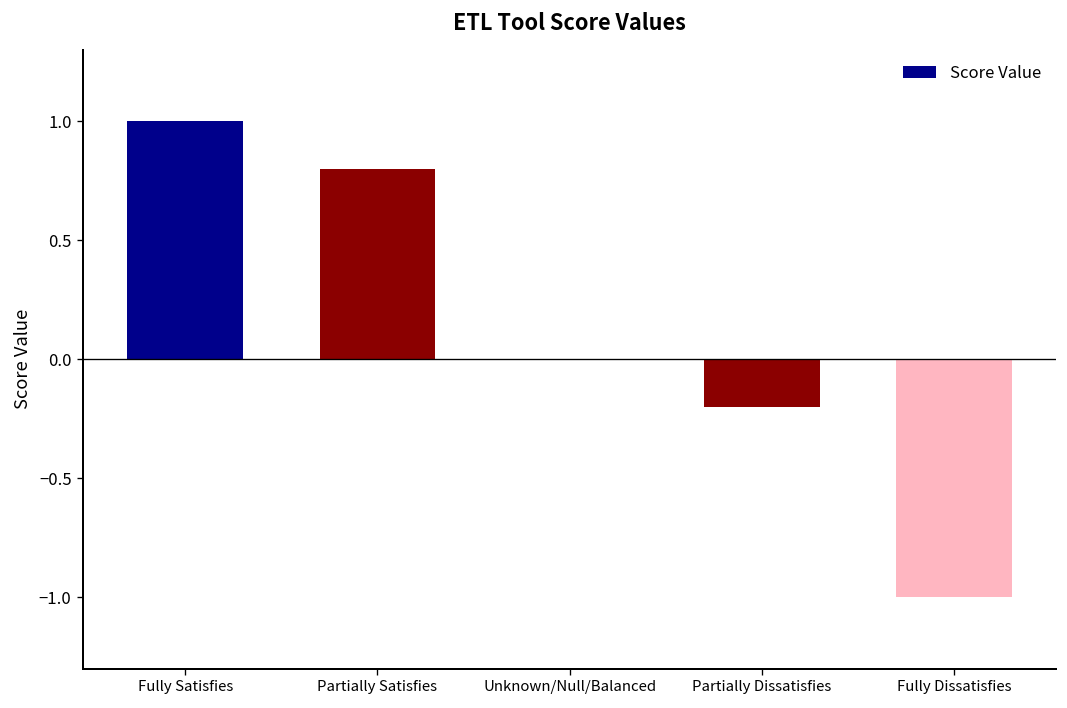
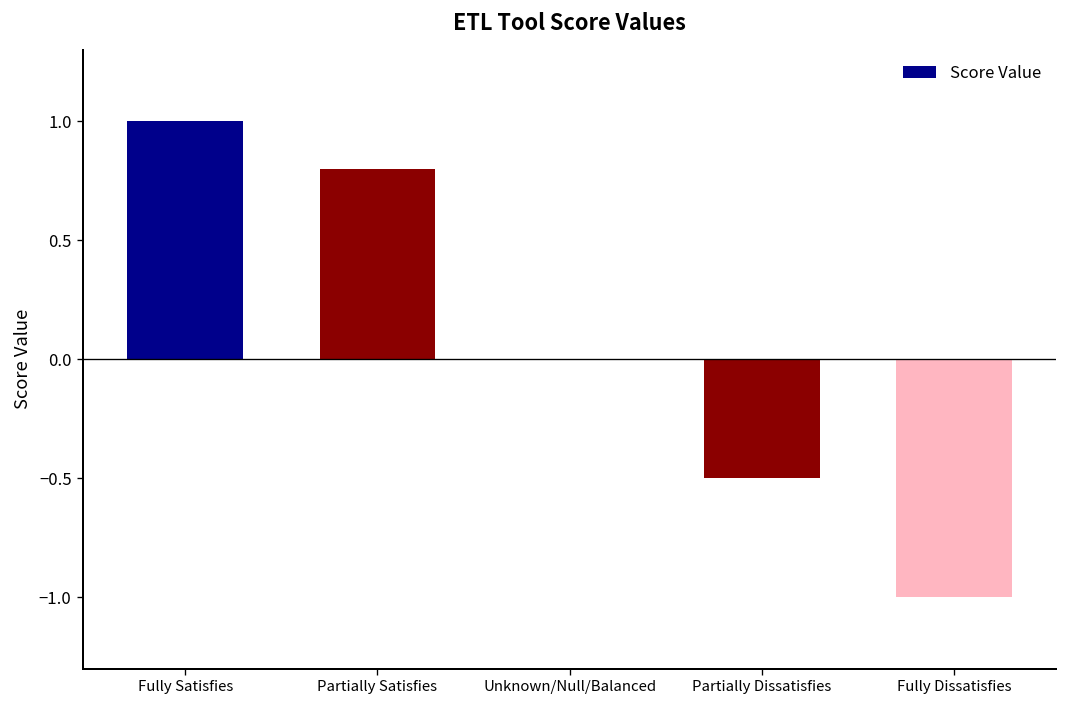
  {
    "Fully Satisfies": 1.0,
    "Partially Satisfies": 0.8,
    "Unknown/Null/Balanced": 0.0,
-   "Partially Dissatisfies": -0.2,
+   "Partially Dissatisfies": -0.5,
    "Fully Dissatisfies": -1.0
  }
